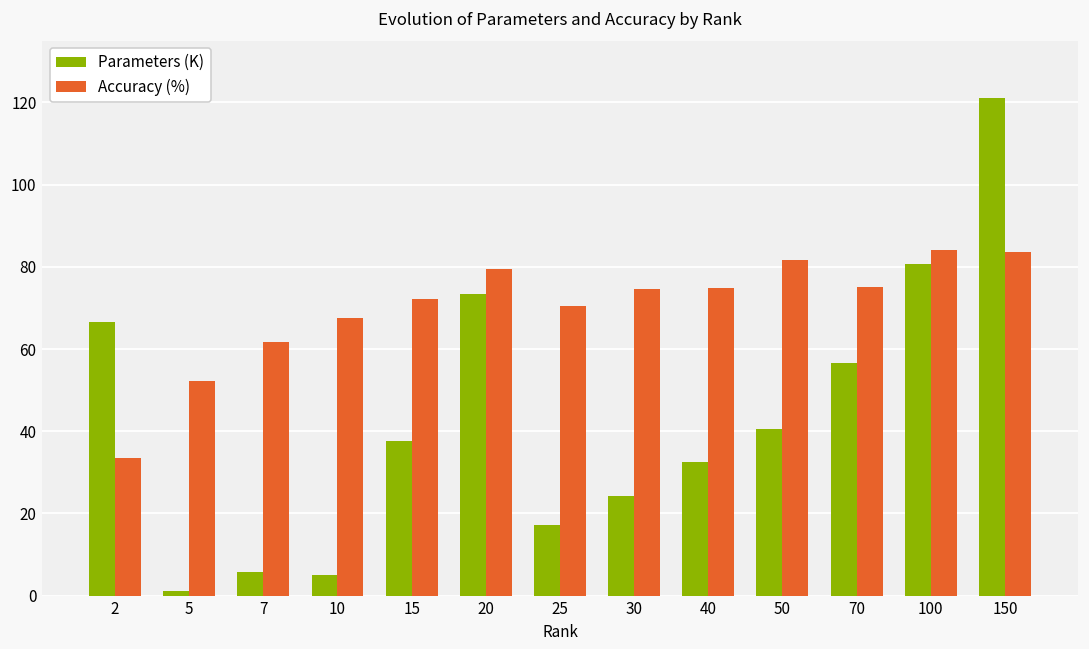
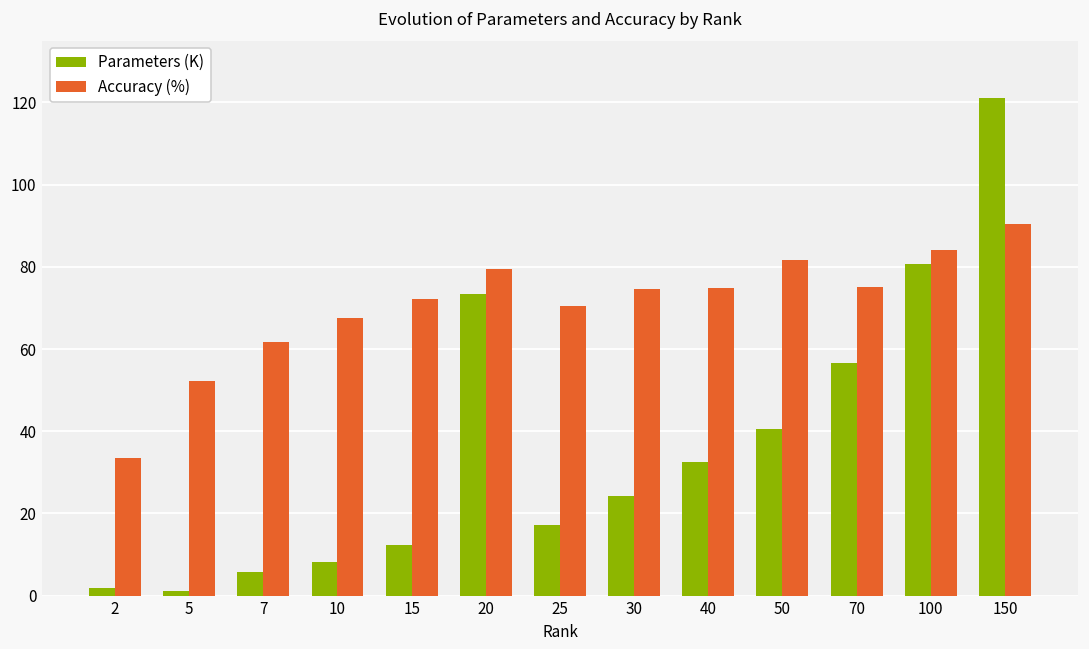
  {
    "Parameters (K)": {
-     "2": 67,
+     "2": 2,
      "5": 1,
      "7": 6,
-     "10": 5,
-     "15": 38,
+     "10": 8,
+     "15": 12,
      "20": 73,
      "25": 17,
      "30": 24,
      "40": 32,
      "50": 40,
      "70": 57,
      "100": 81,
      "150": 121
    },
    "Accuracy (%)": {
      "2": 34,
      "5": 52,
      "7": 62,
      "10": 68,
      "15": 72,
      "20": 79,
      "25": 71,
      "30": 75,
      "40": 75,
      "50": 82,
      "70": 75,
      "100": 84,
-     "150": 84
+     "150": 90
    }
  }
